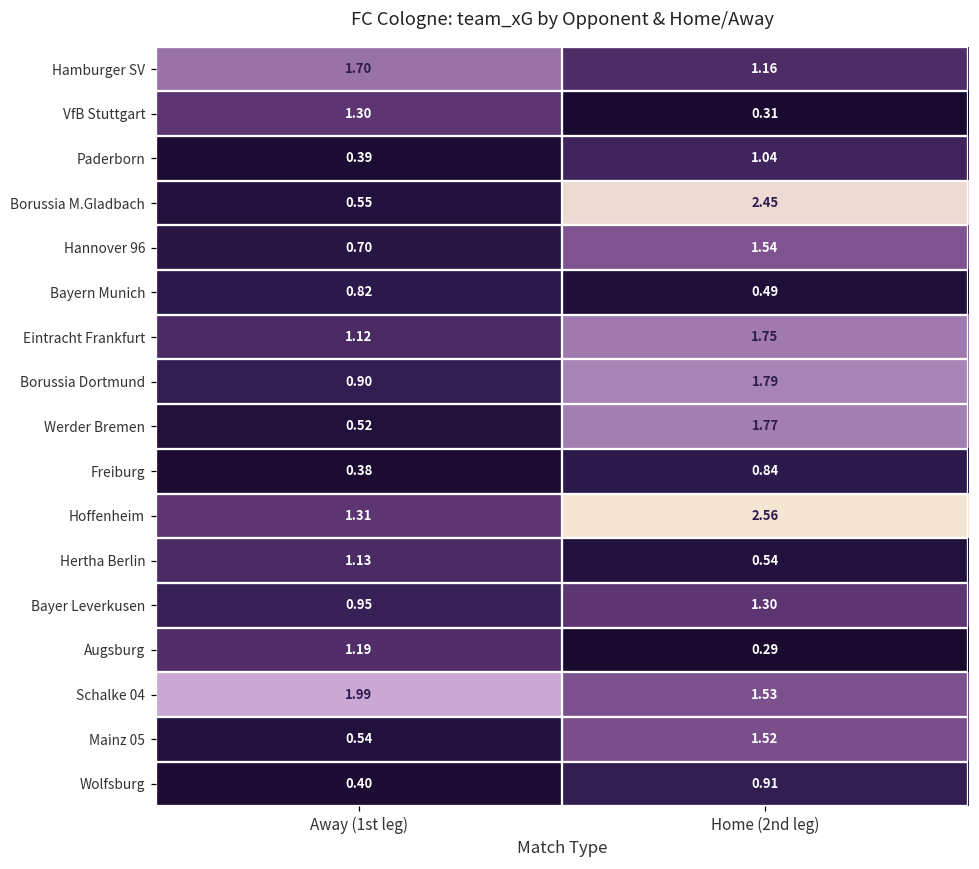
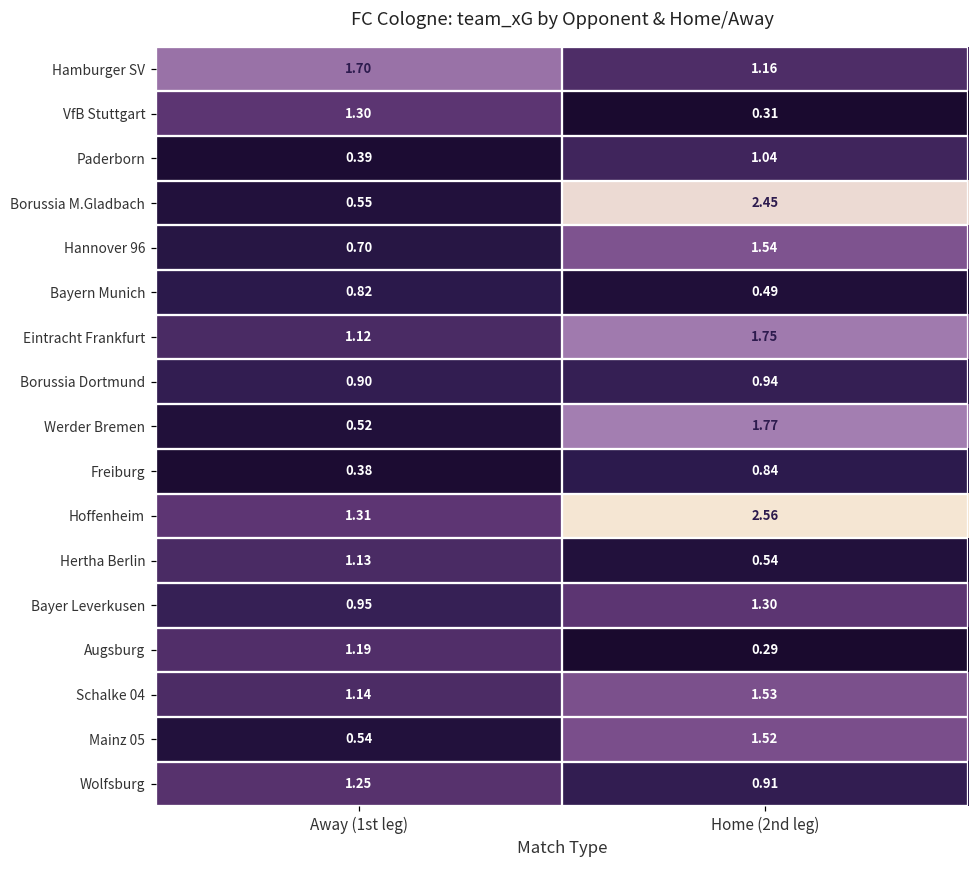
  {
    "Hamburger SV": {
      "Away (1st leg)": 1.70,
      "Home (2nd leg)": 1.16
    },
    "VfB Stuttgart": {
      "Away (1st leg)": 1.30,
      "Home (2nd leg)": 0.31
    },
    "Paderborn": {
      "Away (1st leg)": 0.39,
      "Home (2nd leg)": 1.04
    },
    "Borussia M.Gladbach": {
      "Away (1st leg)": 0.55,
      "Home (2nd leg)": 2.45
    },
    "Hannover 96": {
      "Away (1st leg)": 0.70,
      "Home (2nd leg)": 1.54
    },
    "Bayern Munich": {
      "Away (1st leg)": 0.82,
      "Home (2nd leg)": 0.49
    },
    "Eintracht Frankfurt": {
      "Away (1st leg)": 1.12,
      "Home (2nd leg)": 1.75
    },
    "Borussia Dortmund": {
      "Away (1st leg)": 0.90,
-     "Home (2nd leg)": 1.79
+     "Home (2nd leg)": 0.94
    },
    "Werder Bremen": {
      "Away (1st leg)": 0.52,
      "Home (2nd leg)": 1.77
    },
    "Freiburg": {
      "Away (1st leg)": 0.38,
      "Home (2nd leg)": 0.84
    },
    "Hoffenheim": {
      "Away (1st leg)": 1.31,
      "Home (2nd leg)": 2.56
    },
    "Hertha Berlin": {
      "Away (1st leg)": 1.13,
      "Home (2nd leg)": 0.54
    },
    "Bayer Leverkusen": {
      "Away (1st leg)": 0.95,
      "Home (2nd leg)": 1.30
    },
    "Augsburg": {
      "Away (1st leg)": 1.19,
      "Home (2nd leg)": 0.29
    },
    "Schalke 04": {
-     "Away (1st leg)": 1.99,
+     "Away (1st leg)": 1.14,
      "Home (2nd leg)": 1.53
    },
    "Mainz 05": {
      "Away (1st leg)": 0.54,
      "Home (2nd leg)": 1.52
    },
    "Wolfsburg": {
-     "Away (1st leg)": 0.40,
+     "Away (1st leg)": 1.25,
      "Home (2nd leg)": 0.91
    }
  }
